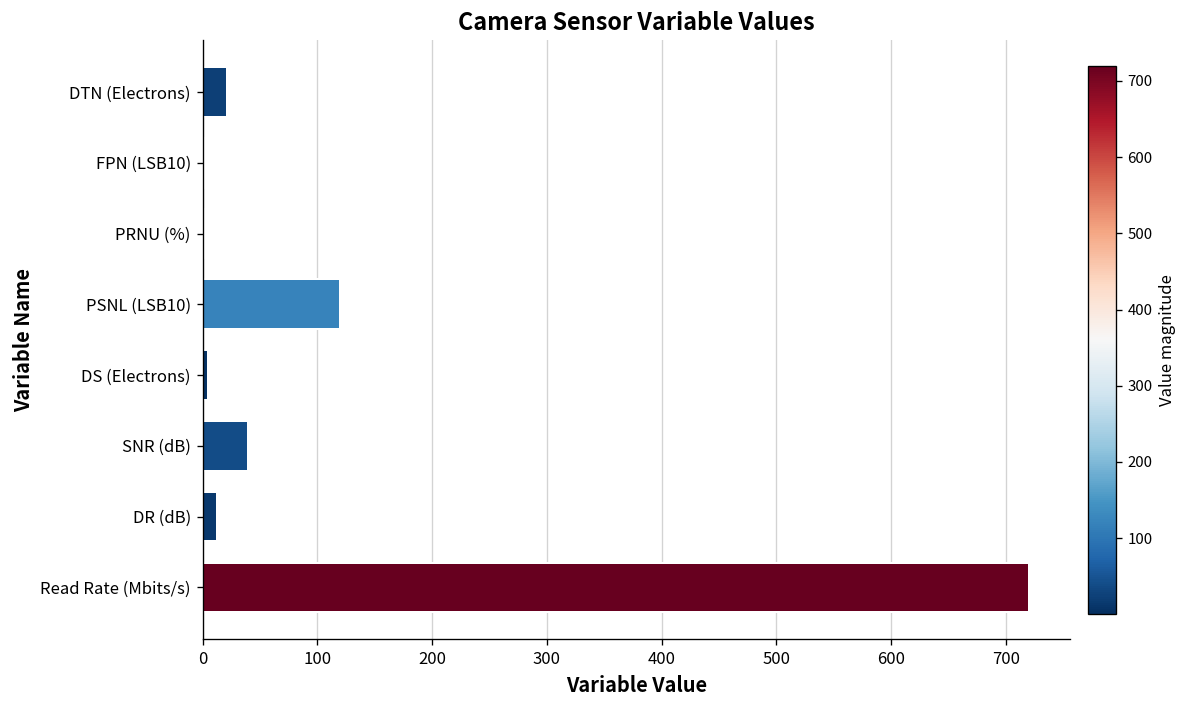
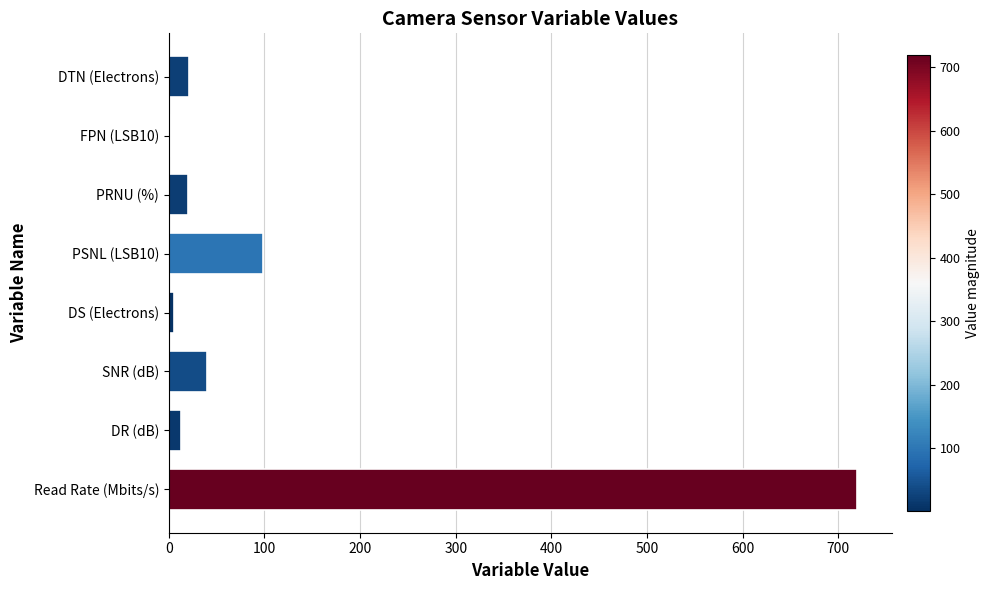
  {
    "DTN (Electrons)": 20,
-   "PRNU (%)": 0,
-   "PSNL (LSB10)": 120,
+   "PRNU (%)": 20,
+   "PSNL (LSB10)": 100,
    "DS (Electrons)": 10,
    "SNR (dB)": 40,
    "DR (dB)": 10,
    "Read Rate (Mbits/s)": 720
  }
